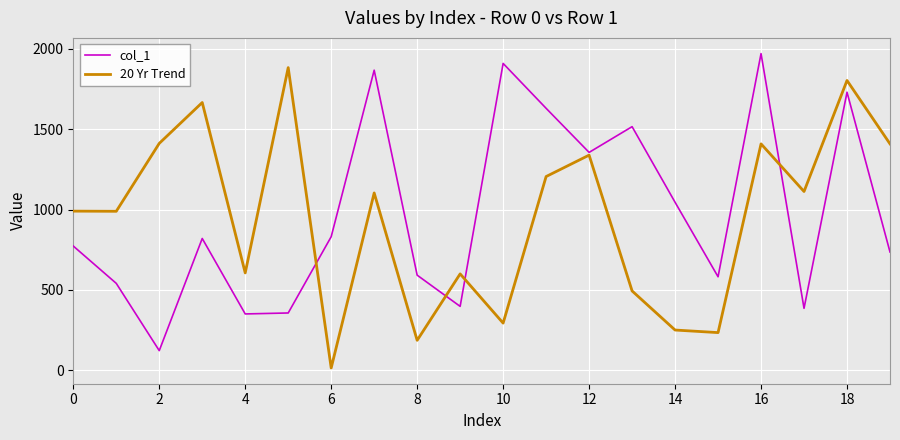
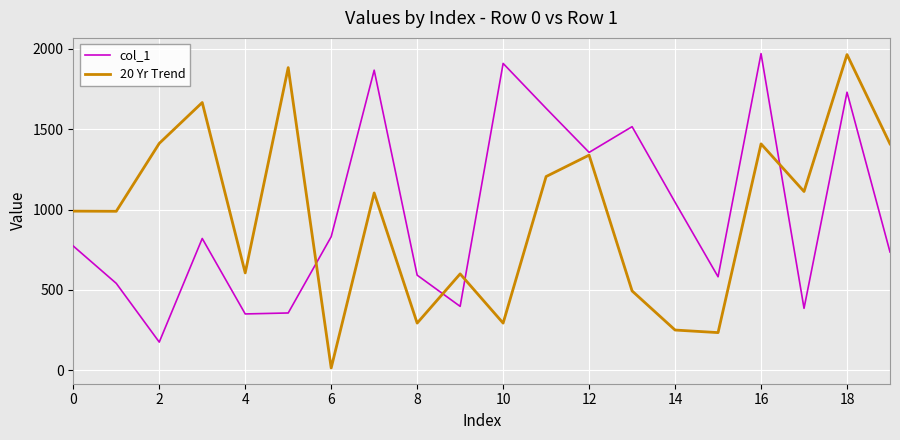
  {
    "col_1": {
      "0": 770,
-     "2": 120,
+     "2": 180,
      "4": 350,
      "6": 830,
      "8": 590,
      "10": 1910,
      "12": 1360,
      "14": 1050,
      "16": 1970,
      "18": 1730
    },
    "20 Yr Trend": {
      "0": 990,
      "2": 1410,
      "4": 610,
      "6": 20,
-     "8": 190,
+     "8": 290,
      "10": 290,
      "12": 1340,
      "14": 250,
      "16": 1410,
-     "18": 1800
+     "18": 1960
    }
  }
